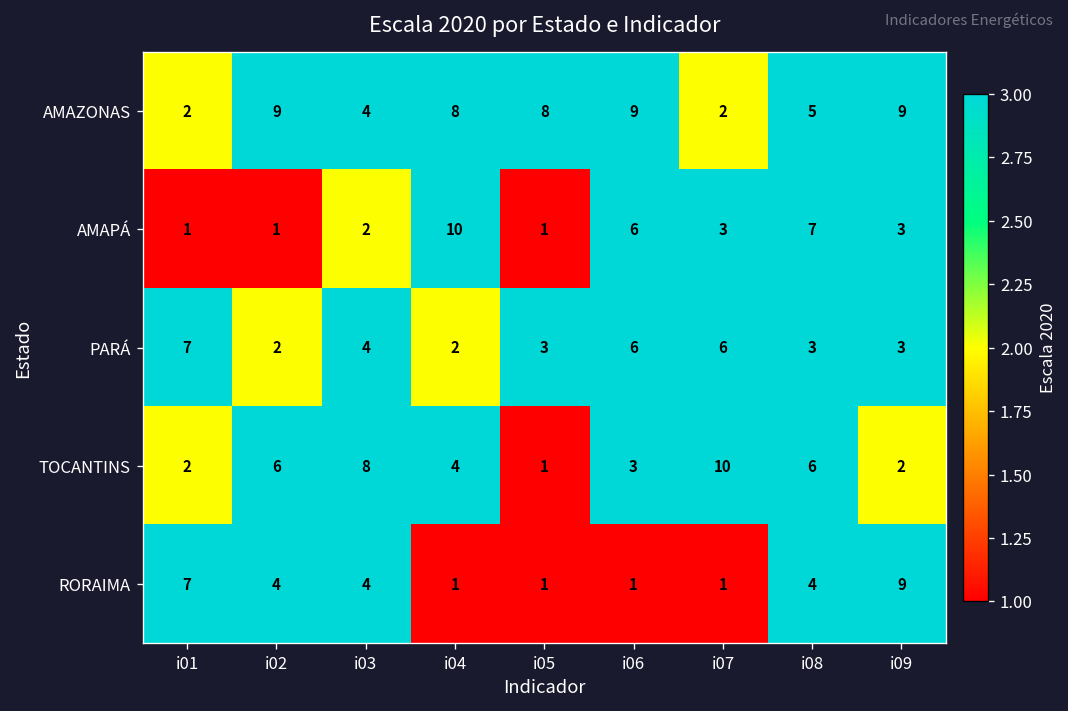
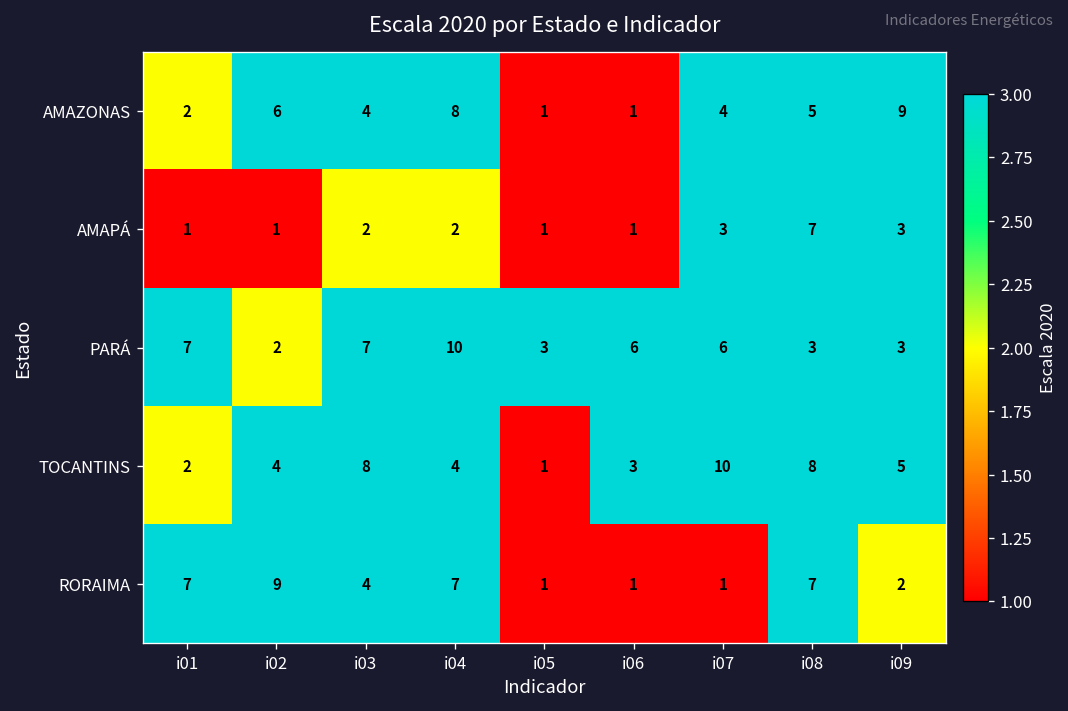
  {
    "AMAZONAS": {
      "i01": 2,
-     "i02": 9,
+     "i02": 6,
      "i03": 4,
      "i04": 8,
-     "i05": 8,
-     "i06": 9,
-     "i07": 2,
+     "i05": 1,
+     "i06": 1,
+     "i07": 4,
      "i08": 5,
      "i09": 9
    },
    "AMAPÁ": {
      "i01": 1,
      "i02": 1,
      "i03": 2,
-     "i04": 10,
+     "i04": 2,
      "i05": 1,
-     "i06": 6,
+     "i06": 1,
      "i07": 3,
      "i08": 7,
      "i09": 3
    },
    "PARÁ": {
      "i01": 7,
      "i02": 2,
-     "i03": 4,
-     "i04": 2,
+     "i03": 7,
+     "i04": 10,
      "i05": 3,
      "i06": 6,
      "i07": 6,
      "i08": 3,
      "i09": 3
    },
    "TOCANTINS": {
      "i01": 2,
-     "i02": 6,
+     "i02": 4,
      "i03": 8,
      "i04": 4,
      "i05": 1,
      "i06": 3,
      "i07": 10,
-     "i08": 6,
-     "i09": 2
+     "i08": 8,
+     "i09": 5
    },
    "RORAIMA": {
      "i01": 7,
-     "i02": 4,
+     "i02": 9,
      "i03": 4,
-     "i04": 1,
+     "i04": 7,
      "i05": 1,
      "i06": 1,
      "i07": 1,
-     "i08": 4,
-     "i09": 9
+     "i08": 7,
+     "i09": 2
    }
  }
